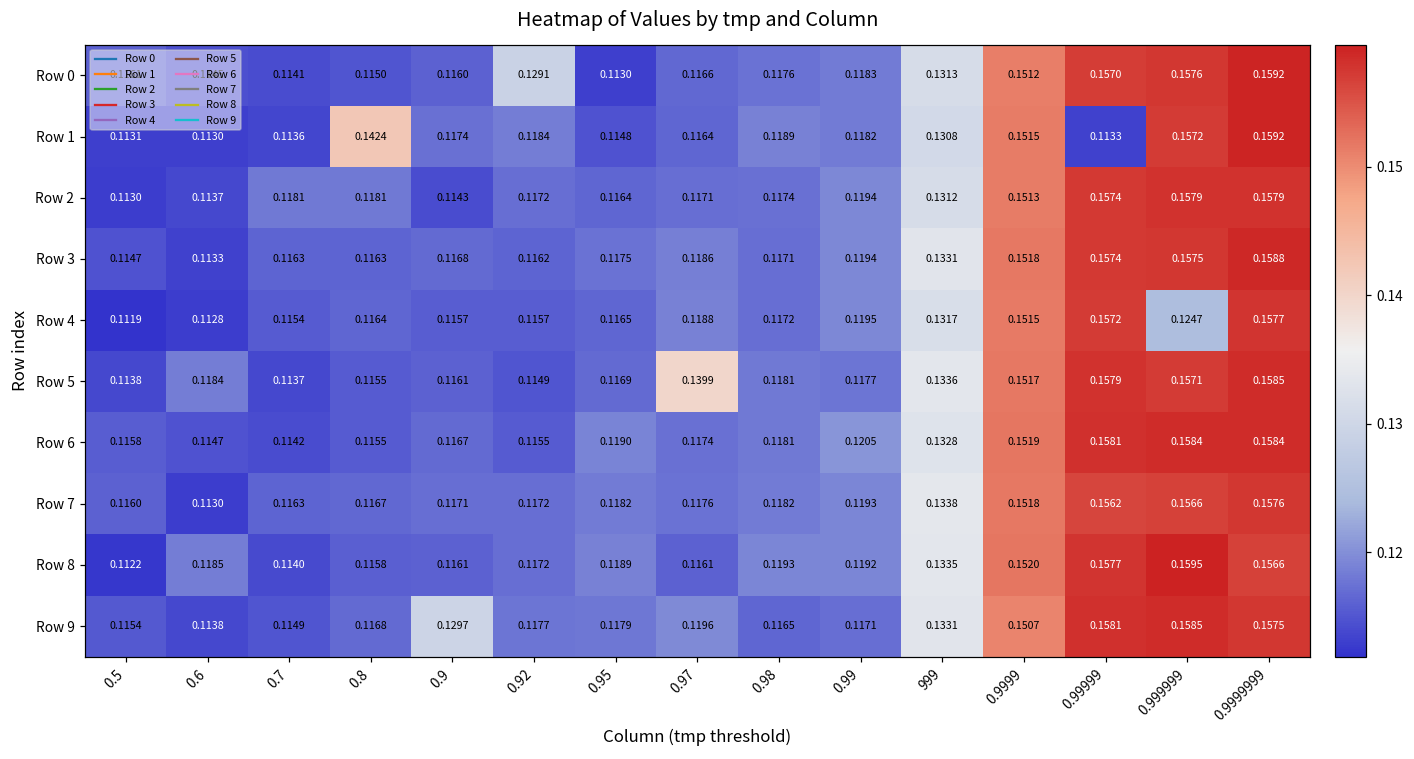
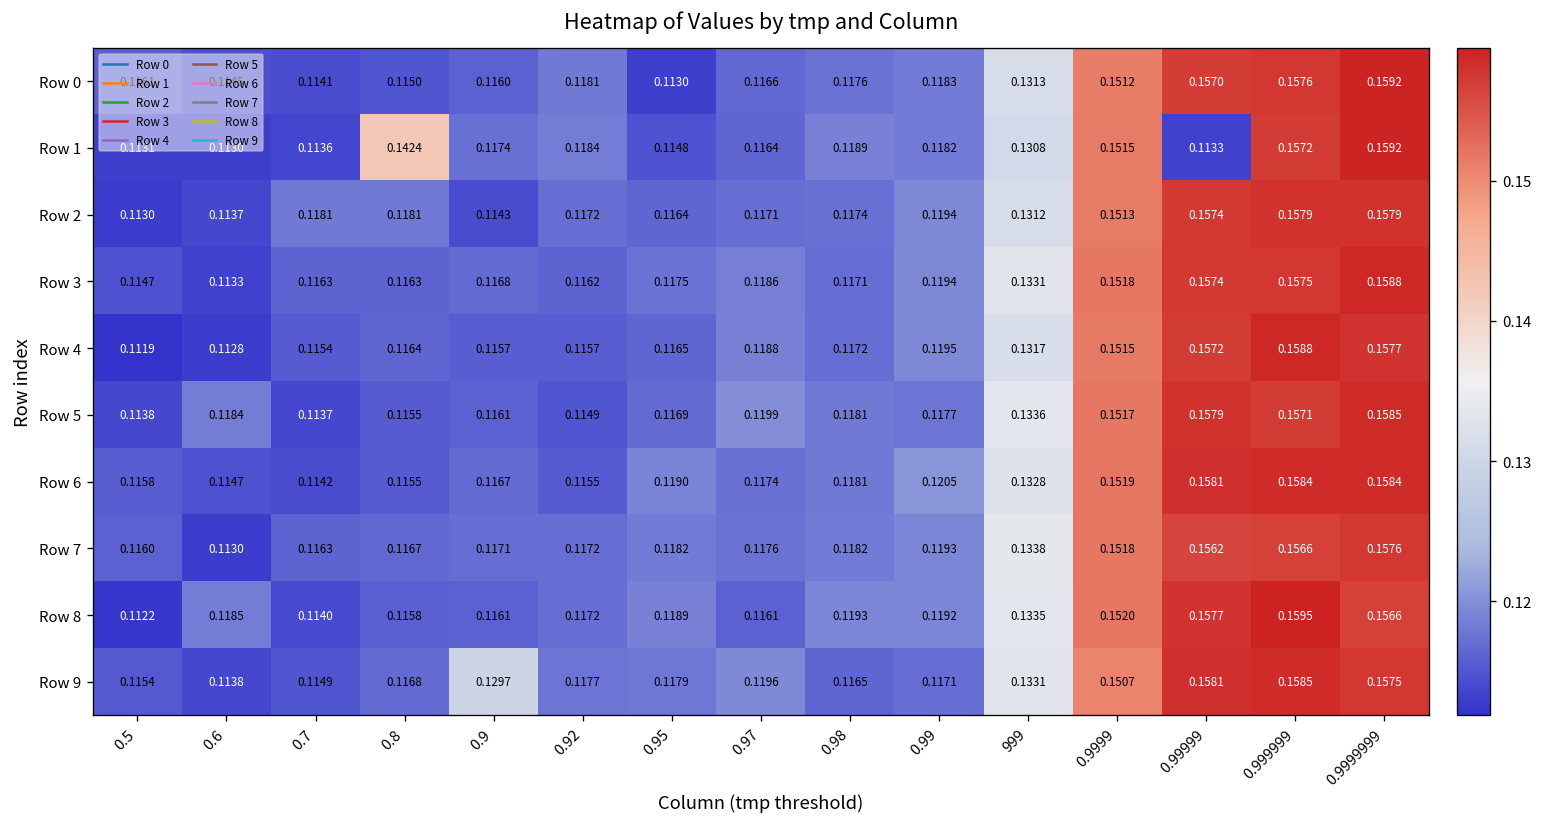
  {
    "Row 0": {
      "0.7": 0.1141,
      "0.8": 0.1150,
      "0.9": 0.1160,
-     "0.92": 0.1291,
+     "0.92": 0.1181,
      "0.95": 0.1130,
      "0.97": 0.1166,
      "0.98": 0.1176,
      "0.99": 0.1183,
      "999": 0.1313,
      "0.9999": 0.1512,
      "0.99999": 0.1570,
      "0.999999": 0.1576,
      "0.9999999": 0.1592
    },
    "Row 1": {
      "0.7": 0.1136,
      "0.8": 0.1424,
      "0.9": 0.1174,
      "0.92": 0.1184,
      "0.95": 0.1148,
      "0.97": 0.1164,
      "0.98": 0.1189,
      "0.99": 0.1182,
      "999": 0.1308,
      "0.9999": 0.1515,
      "0.99999": 0.1133,
      "0.999999": 0.1572,
      "0.9999999": 0.1592
    },
    "Row 2": {
      "0.5": 0.1130,
      "0.6": 0.1137,
      "0.7": 0.1181,
      "0.8": 0.1181,
      "0.9": 0.1143,
      "0.92": 0.1172,
      "0.95": 0.1164,
      "0.97": 0.1171,
      "0.98": 0.1174,
      "0.99": 0.1194,
      "999": 0.1312,
      "0.9999": 0.1513,
      "0.99999": 0.1574,
      "0.999999": 0.1579,
      "0.9999999": 0.1579
    },
    "Row 3": {
      "0.5": 0.1147,
      "0.6": 0.1133,
      "0.7": 0.1163,
      "0.8": 0.1163,
      "0.9": 0.1168,
      "0.92": 0.1162,
      "0.95": 0.1175,
      "0.97": 0.1186,
      "0.98": 0.1171,
      "0.99": 0.1194,
      "999": 0.1331,
      "0.9999": 0.1518,
      "0.99999": 0.1574,
      "0.999999": 0.1575,
      "0.9999999": 0.1588
    },
    "Row 4": {
      "0.5": 0.1119,
      "0.6": 0.1128,
      "0.7": 0.1154,
      "0.8": 0.1164,
      "0.9": 0.1157,
      "0.92": 0.1157,
      "0.95": 0.1165,
      "0.97": 0.1188,
      "0.98": 0.1172,
      "0.99": 0.1195,
      "999": 0.1317,
      "0.9999": 0.1515,
      "0.99999": 0.1572,
-     "0.999999": 0.1247,
+     "0.999999": 0.1588,
      "0.9999999": 0.1577
    },
    "Row 5": {
      "0.5": 0.1138,
      "0.6": 0.1184,
      "0.7": 0.1137,
      "0.8": 0.1155,
      "0.9": 0.1161,
      "0.92": 0.1149,
      "0.95": 0.1169,
-     "0.97": 0.1399,
+     "0.97": 0.1199,
      "0.98": 0.1181,
      "0.99": 0.1177,
      "999": 0.1336,
      "0.9999": 0.1517,
      "0.99999": 0.1579,
      "0.999999": 0.1571,
      "0.9999999": 0.1585
    },
    "Row 6": {
      "0.5": 0.1158,
      "0.6": 0.1147,
      "0.7": 0.1142,
      "0.8": 0.1155,
      "0.9": 0.1167,
      "0.92": 0.1155,
      "0.95": 0.1190,
      "0.97": 0.1174,
      "0.98": 0.1181,
      "0.99": 0.1205,
      "999": 0.1328,
      "0.9999": 0.1519,
      "0.99999": 0.1581,
      "0.999999": 0.1584,
      "0.9999999": 0.1584
    },
    "Row 7": {
      "0.5": 0.1160,
      "0.6": 0.1130,
      "0.7": 0.1163,
      "0.8": 0.1167,
      "0.9": 0.1171,
      "0.92": 0.1172,
      "0.95": 0.1182,
      "0.97": 0.1176,
      "0.98": 0.1182,
      "0.99": 0.1193,
      "999": 0.1338,
      "0.9999": 0.1518,
      "0.99999": 0.1562,
      "0.999999": 0.1566,
      "0.9999999": 0.1576
    },
    "Row 8": {
      "0.5": 0.1122,
      "0.6": 0.1185,
      "0.7": 0.1140,
      "0.8": 0.1158,
      "0.9": 0.1161,
      "0.92": 0.1172,
      "0.95": 0.1189,
      "0.97": 0.1161,
      "0.98": 0.1193,
      "0.99": 0.1192,
      "999": 0.1335,
      "0.9999": 0.1520,
      "0.99999": 0.1577,
      "0.999999": 0.1595,
      "0.9999999": 0.1566
    },
    "Row 9": {
      "0.5": 0.1154,
      "0.6": 0.1138,
      "0.7": 0.1149,
      "0.8": 0.1168,
      "0.9": 0.1297,
      "0.92": 0.1177,
      "0.95": 0.1179,
      "0.97": 0.1196,
      "0.98": 0.1165,
      "0.99": 0.1171,
      "999": 0.1331,
      "0.9999": 0.1507,
      "0.99999": 0.1581,
      "0.999999": 0.1585,
      "0.9999999": 0.1575
    }
  }
